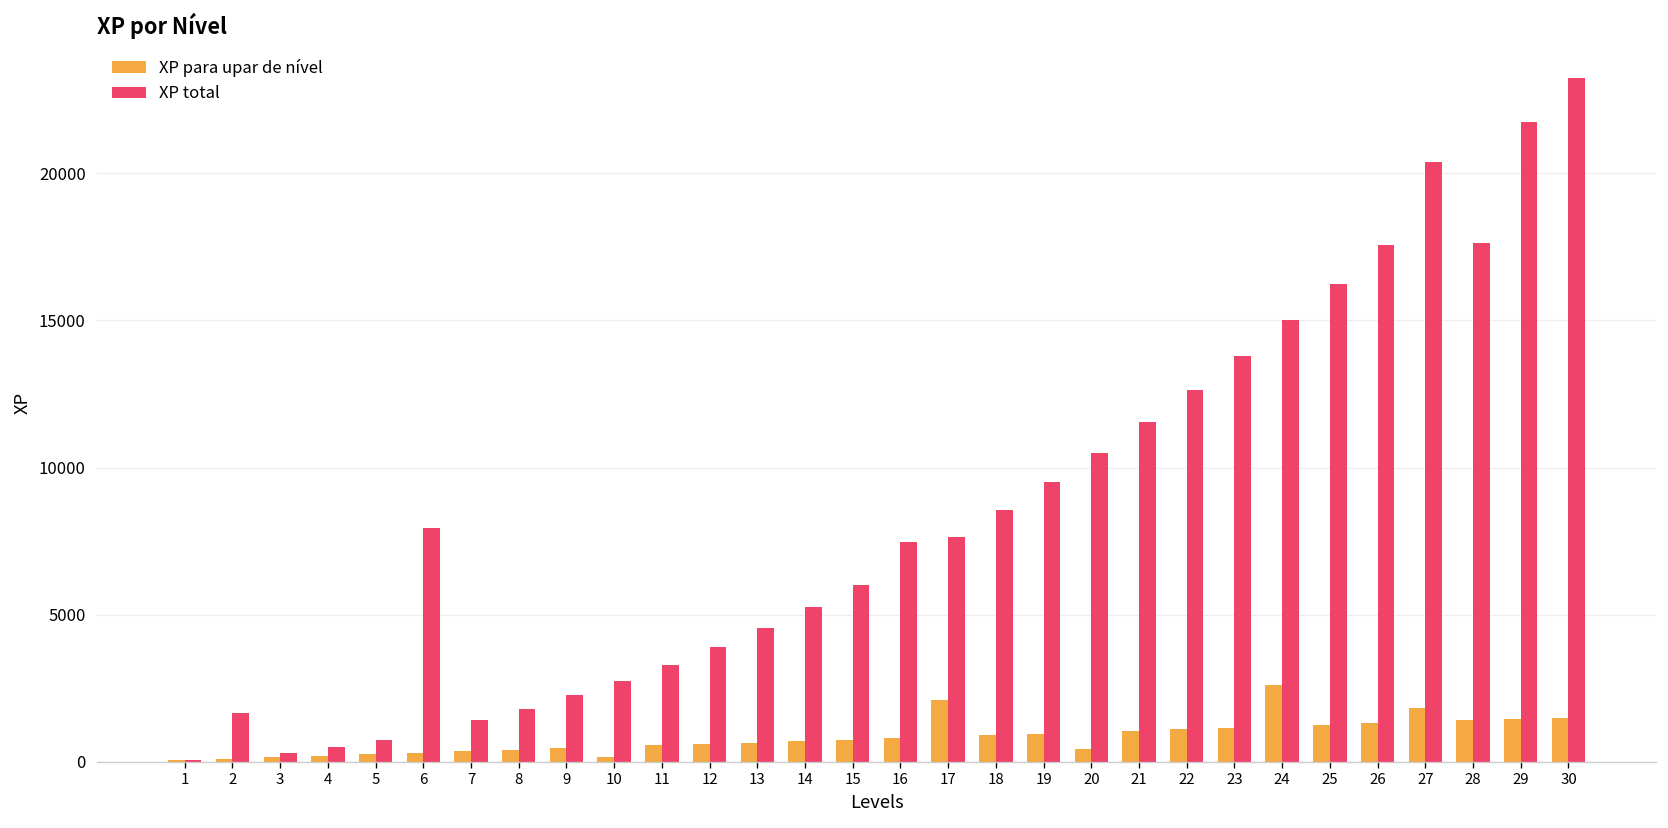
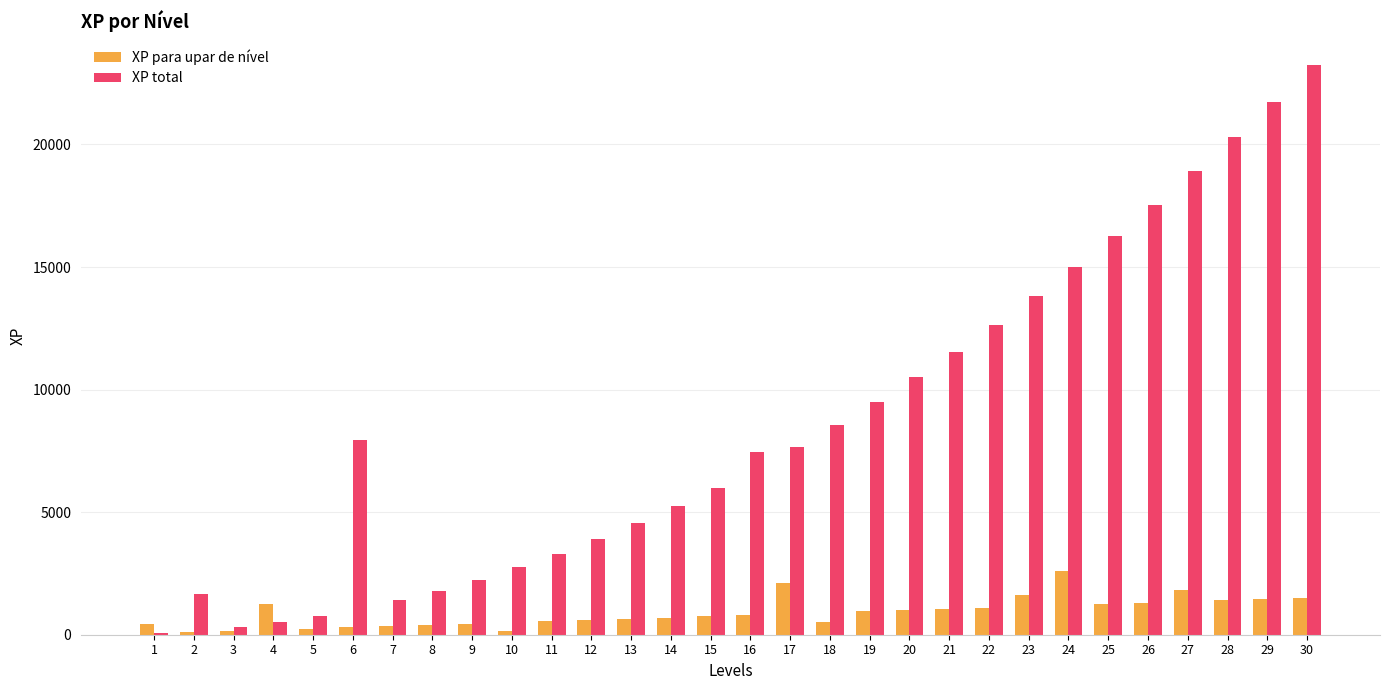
  {
    "XP para upar de nível": {
-     "1": 100,
+     "1": 400,
      "3": 200,
-     "4": 200,
+     "4": 1200,
      "5": 300,
      "6": 300,
      "7": 400,
      "8": 400,
      "9": 500,
      "10": 200,
      "11": 600,
      "12": 600,
      "13": 700,
      "14": 700,
      "15": 800,
      "16": 800,
      "17": 2100,
-     "18": 900,
+     "18": 500,
      "19": 1000,
-     "20": 400,
+     "20": 1000,
      "21": 1100,
      "22": 1100,
-     "23": 1200,
+     "23": 1600,
      "24": 2600,
      "25": 1300,
      "26": 1300,
      "27": 1800,
      "28": 1400,
      "29": 1500,
      "30": 1500
    },
    "XP total": {
      "2": 1700,
      "3": 300,
      "4": 500,
      "5": 800,
      "6": 8000,
      "7": 1400,
      "8": 1800,
      "9": 2300,
      "10": 2800,
      "11": 3300,
      "12": 3900,
      "13": 4600,
      "14": 5300,
      "15": 6000,
      "16": 7500,
      "17": 7700,
      "18": 8600,
      "19": 9500,
      "20": 10500,
      "21": 11600,
      "22": 12700,
      "23": 13800,
      "24": 15000,
      "25": 16300,
      "26": 17600,
-     "27": 20400,
-     "28": 17600,
+     "27": 18900,
+     "28": 20300,
      "29": 21800,
      "30": 23300
    }
  }
